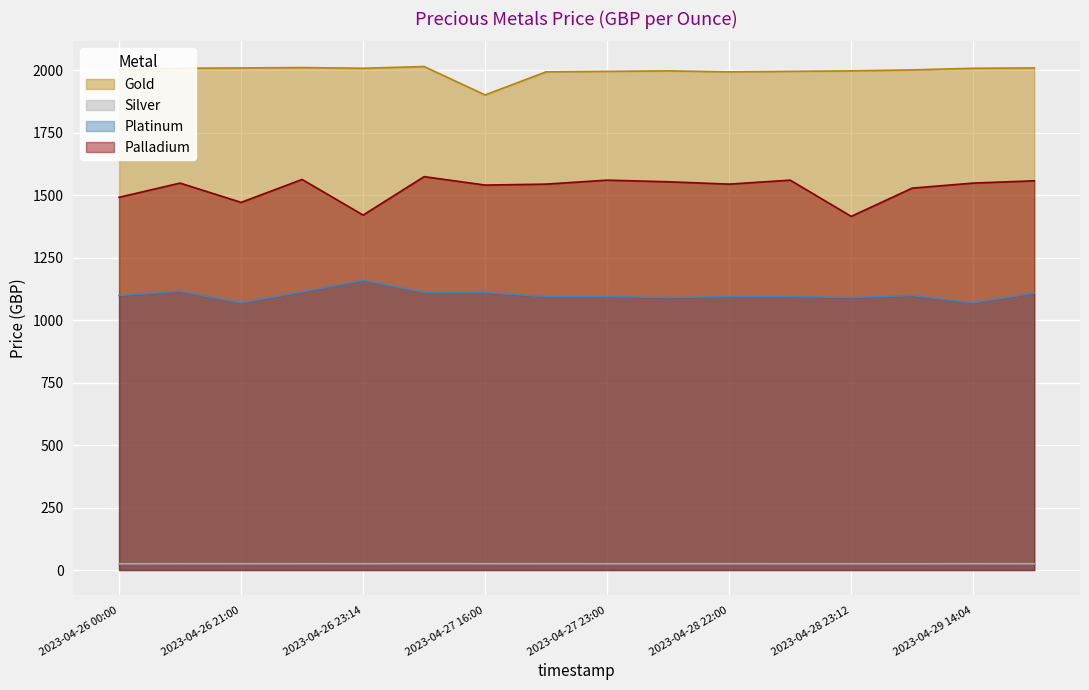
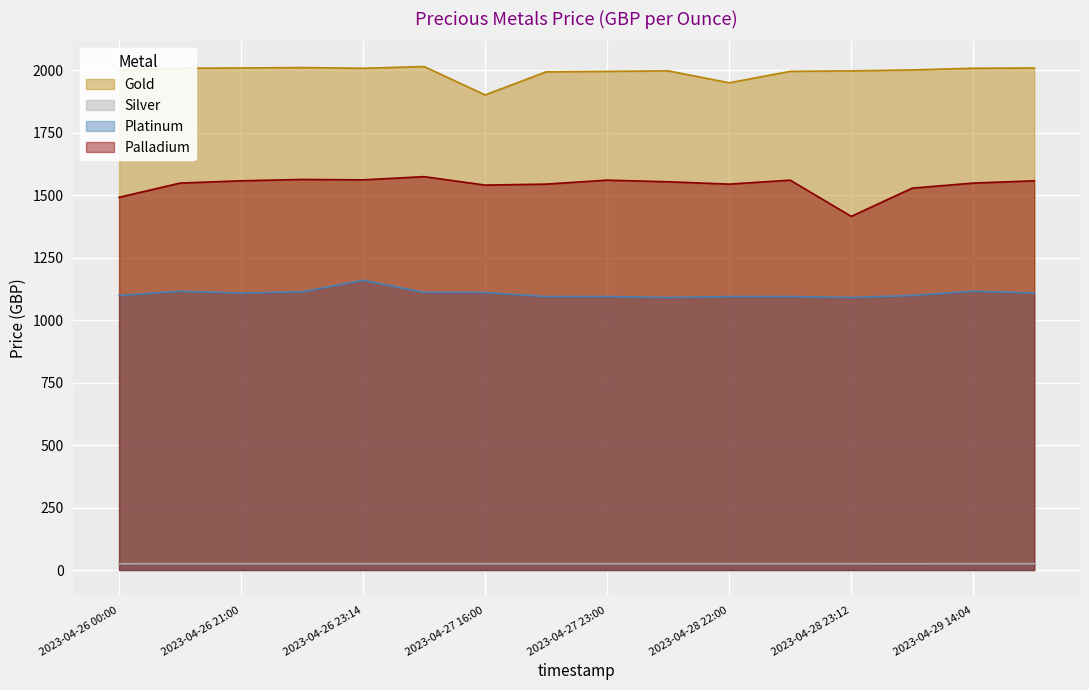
  {
    "Gold": {
      "2023-04-26 21:00": 2010,
      "2023-04-26 23:14": 2010,
      "2023-04-27 16:00": 1900,
      "2023-04-27 23:00": 2000,
-     "2023-04-28 22:00": 1990,
+     "2023-04-28 22:00": 1950,
      "2023-04-28 23:12": 2000,
      "2023-04-29 14:04": 2010
    },
    "Silver": {
      "2023-04-26 00:00": 20,
      "2023-04-26 21:00": 30,
      "2023-04-26 23:14": 30,
      "2023-04-27 16:00": 30,
      "2023-04-27 23:00": 30,
      "2023-04-28 22:00": 30,
      "2023-04-28 23:12": 30,
      "2023-04-29 14:04": 30
    },
    "Platinum": {
      "2023-04-26 00:00": 1100,
-     "2023-04-26 21:00": 1070,
+     "2023-04-26 21:00": 1110,
      "2023-04-26 23:14": 1160,
      "2023-04-27 16:00": 1110,
      "2023-04-27 23:00": 1090,
      "2023-04-28 22:00": 1090,
      "2023-04-28 23:12": 1090,
-     "2023-04-29 14:04": 1070
+     "2023-04-29 14:04": 1120
    },
    "Palladium": {
      "2023-04-26 00:00": 1490,
-     "2023-04-26 21:00": 1470,
-     "2023-04-26 23:14": 1420,
+     "2023-04-26 21:00": 1560,
+     "2023-04-26 23:14": 1560,
      "2023-04-27 16:00": 1540,
      "2023-04-27 23:00": 1560,
      "2023-04-28 22:00": 1540,
      "2023-04-28 23:12": 1420,
      "2023-04-29 14:04": 1550
    }
  }
